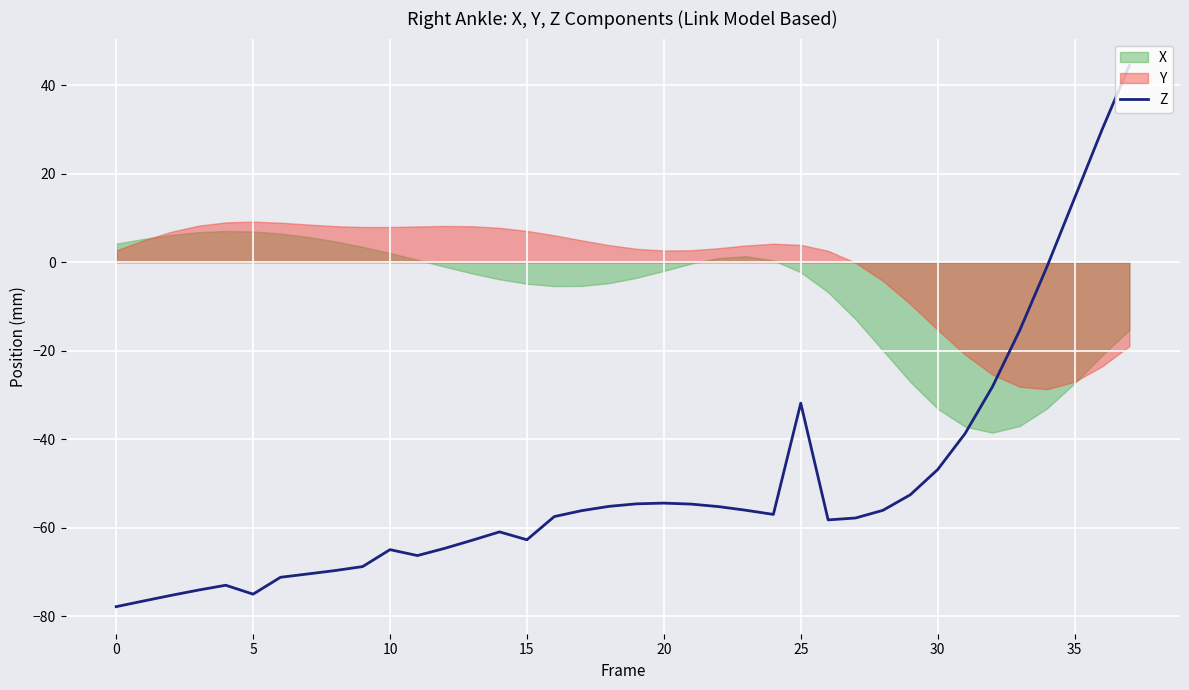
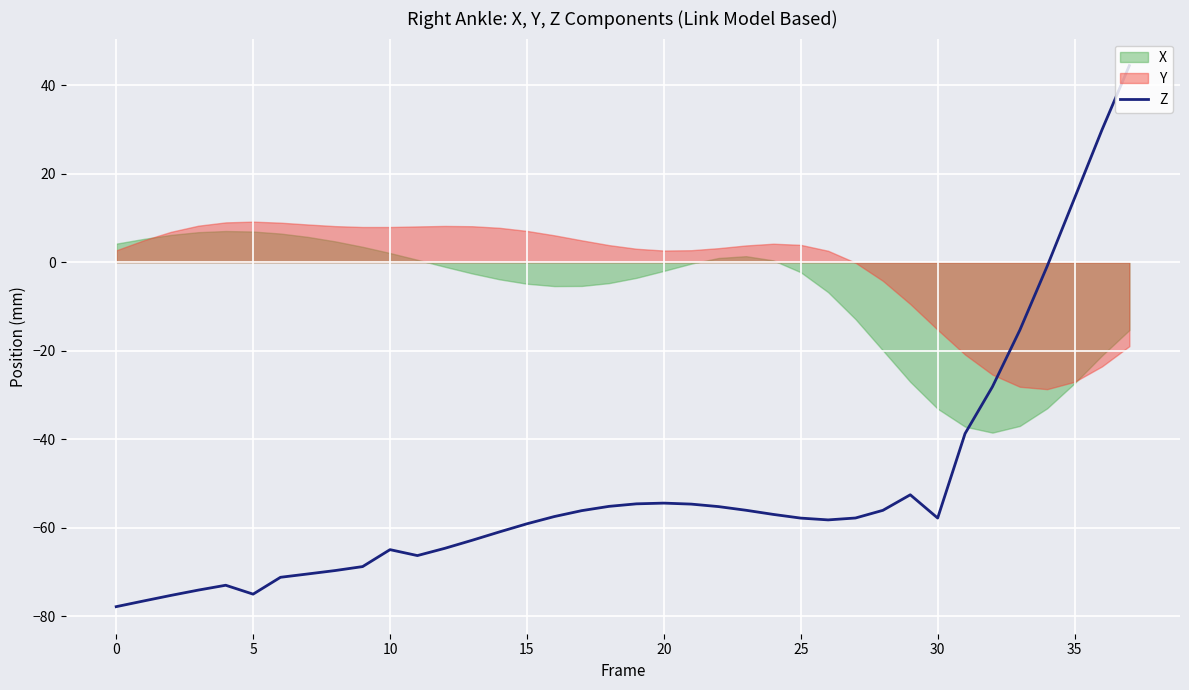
  {
    "Z": {
      "0": -78,
      "5": -75,
      "10": -65,
-     "15": -63,
+     "15": -59,
      "20": -54,
-     "25": -32,
-     "30": -47,
+     "25": -58,
+     "30": -58,
      "35": 15
    }
  }
